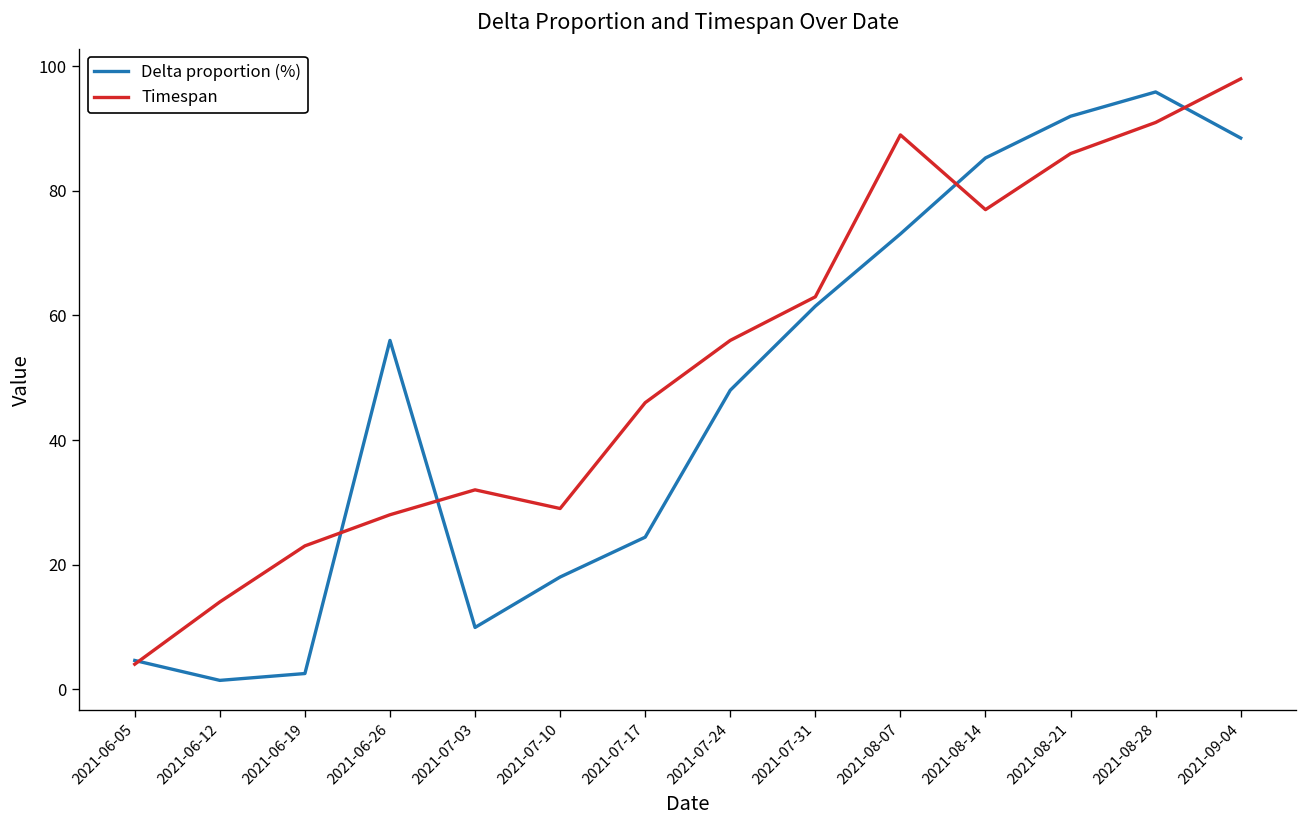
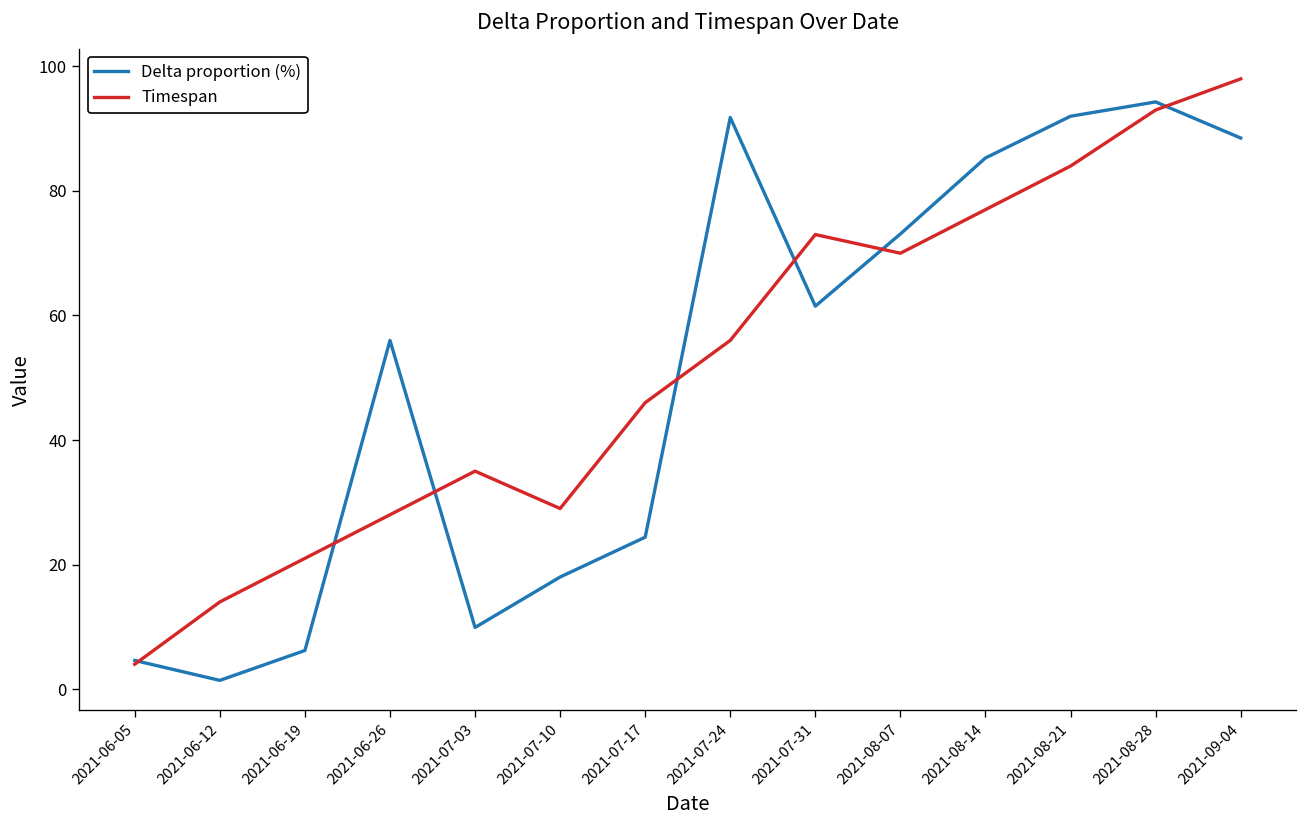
  {
    "Delta proportion (%)": {
      "2021-06-05": 5,
      "2021-06-12": 1,
-     "2021-06-19": 3,
+     "2021-06-19": 6,
      "2021-06-26": 56,
      "2021-07-03": 10,
      "2021-07-10": 18,
      "2021-07-17": 24,
-     "2021-07-24": 48,
+     "2021-07-24": 92,
      "2021-07-31": 62,
      "2021-08-07": 73,
      "2021-08-14": 85,
      "2021-08-21": 92,
-     "2021-08-28": 96,
+     "2021-08-28": 94,
      "2021-09-04": 89
    },
    "Timespan": {
      "2021-06-05": 4,
      "2021-06-12": 14,
-     "2021-06-19": 23,
+     "2021-06-19": 21,
      "2021-06-26": 28,
-     "2021-07-03": 32,
+     "2021-07-03": 35,
      "2021-07-10": 29,
      "2021-07-17": 46,
      "2021-07-24": 56,
-     "2021-07-31": 63,
-     "2021-08-07": 89,
+     "2021-07-31": 73,
+     "2021-08-07": 70,
      "2021-08-14": 77,
-     "2021-08-21": 86,
-     "2021-08-28": 91,
+     "2021-08-21": 84,
+     "2021-08-28": 93,
      "2021-09-04": 98
    }
  }
